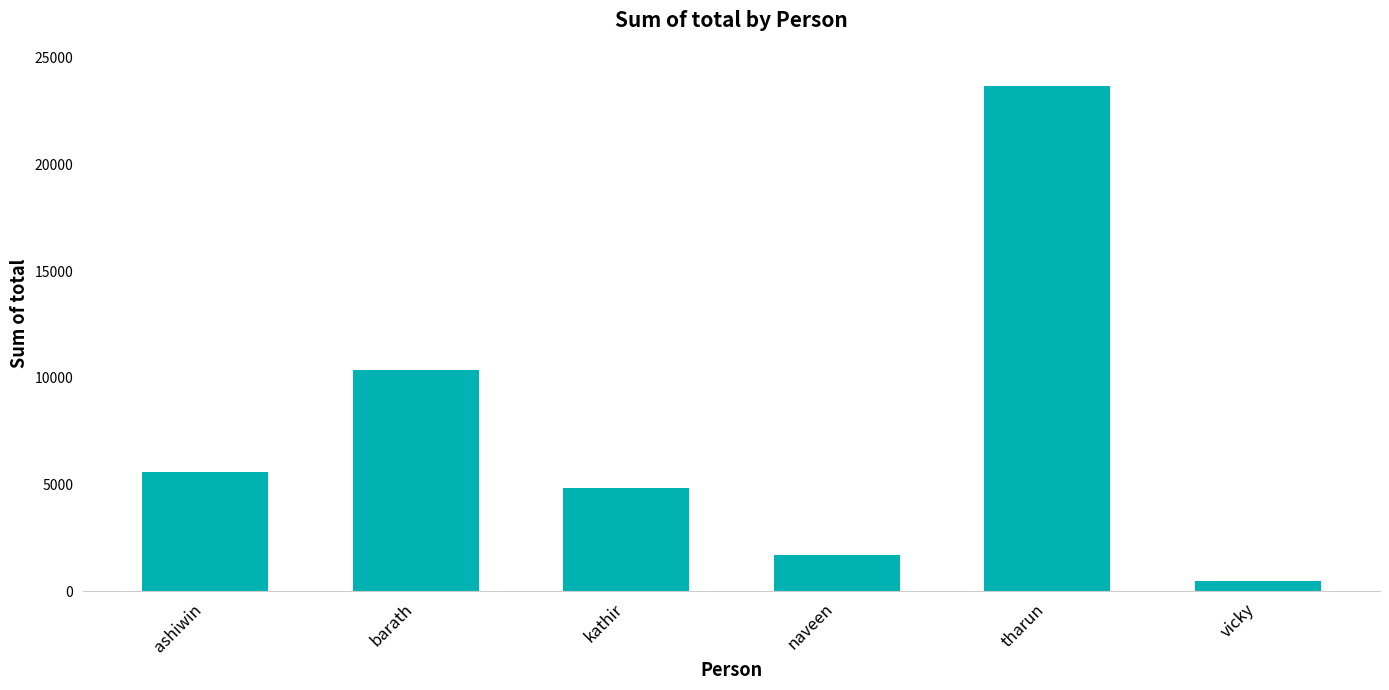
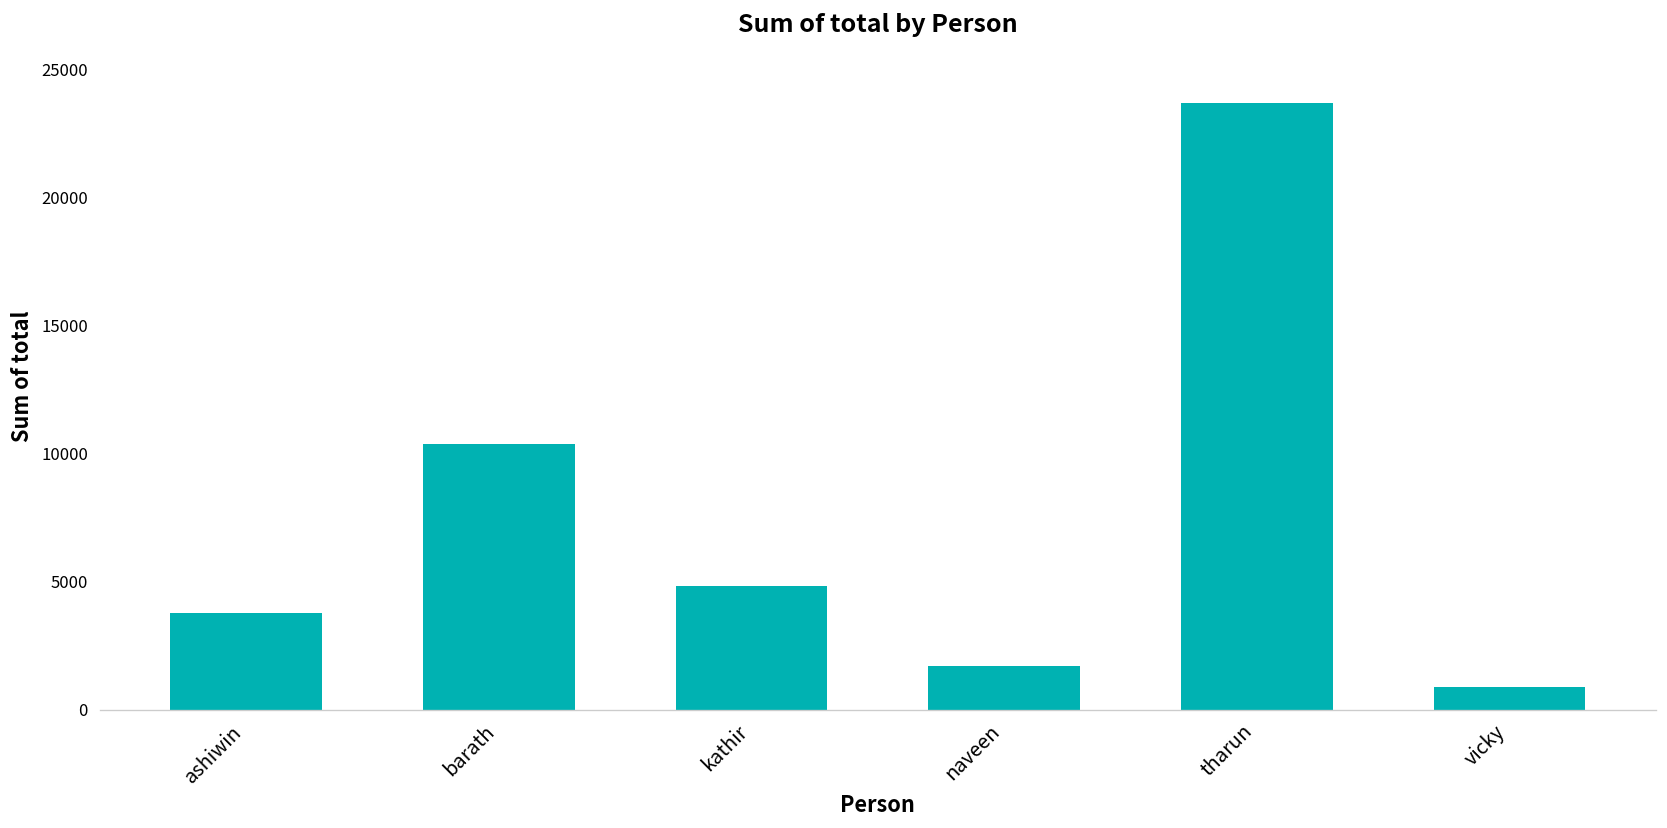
  {
-   "ashiwin": 5600,
+   "ashiwin": 3800,
    "barath": 10400,
    "kathir": 4800,
    "naveen": 1700,
    "tharun": 23700,
-   "vicky": 500
+   "vicky": 900
  }
